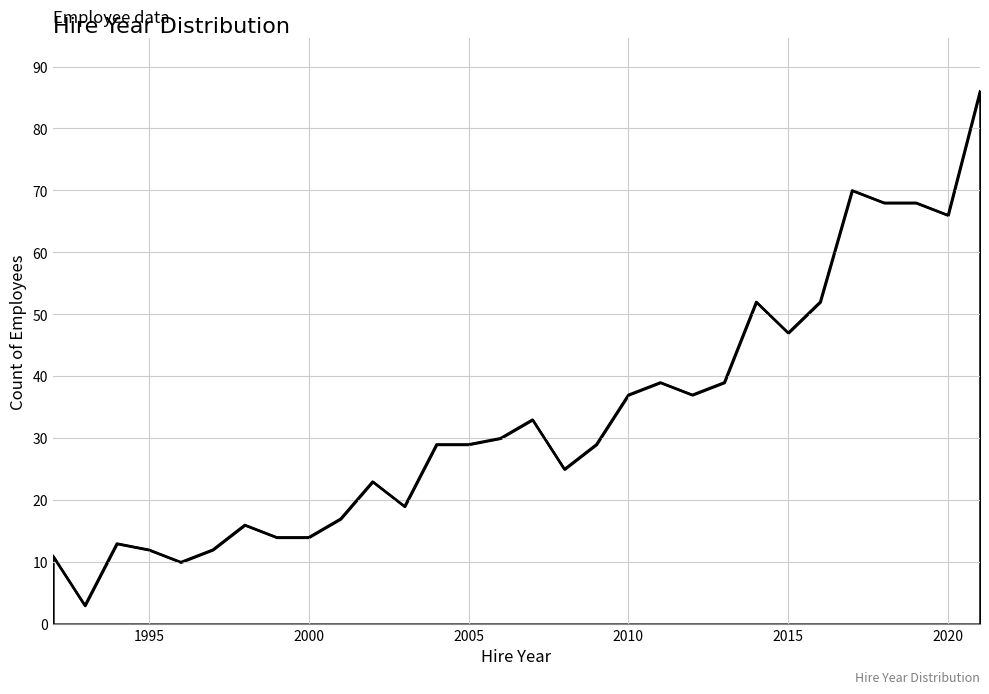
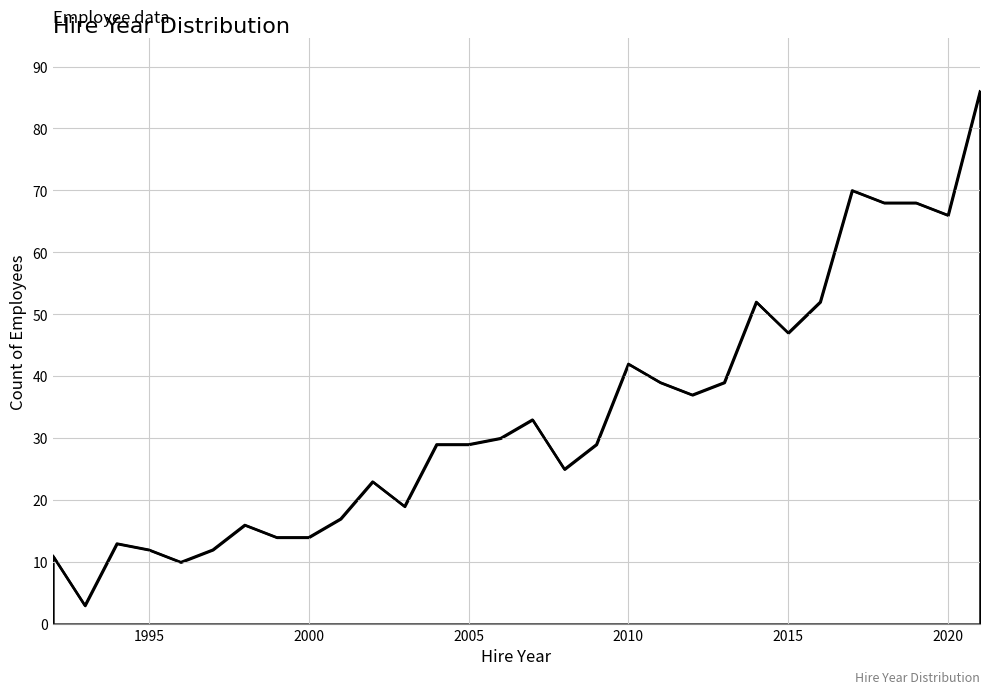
  {
    "1995": 12,
    "2000": 14,
    "2005": 29,
-   "2010": 37,
+   "2010": 42,
    "2015": 47,
    "2020": 66
  }
